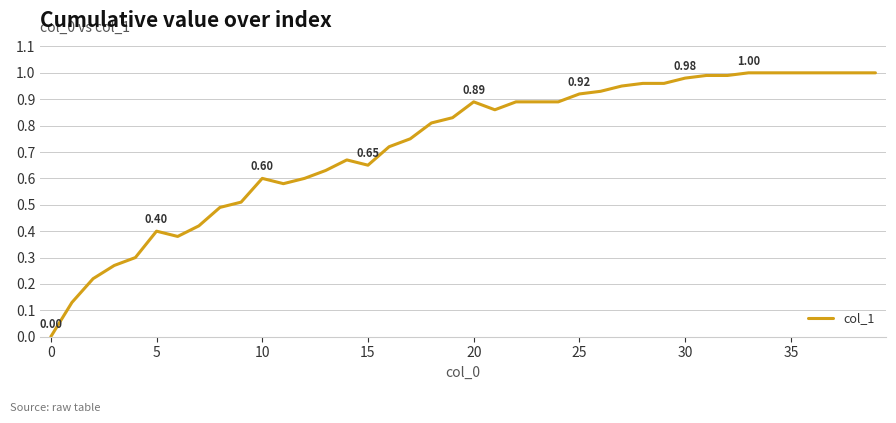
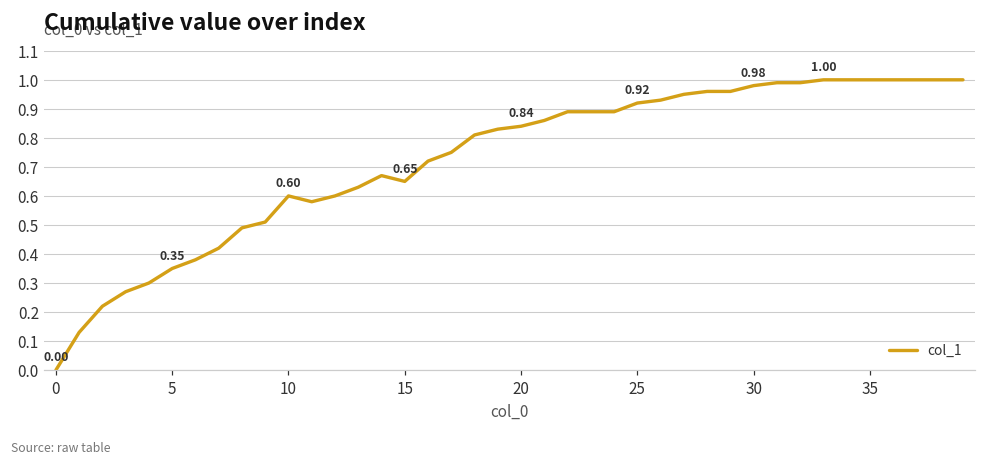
  {
    "0": 0.00,
-   "5": 0.40,
+   "5": 0.35,
    "10": 0.60,
    "15": 0.65,
-   "20": 0.89,
+   "20": 0.84,
    "25": 0.92,
    "30": 0.98
  }
